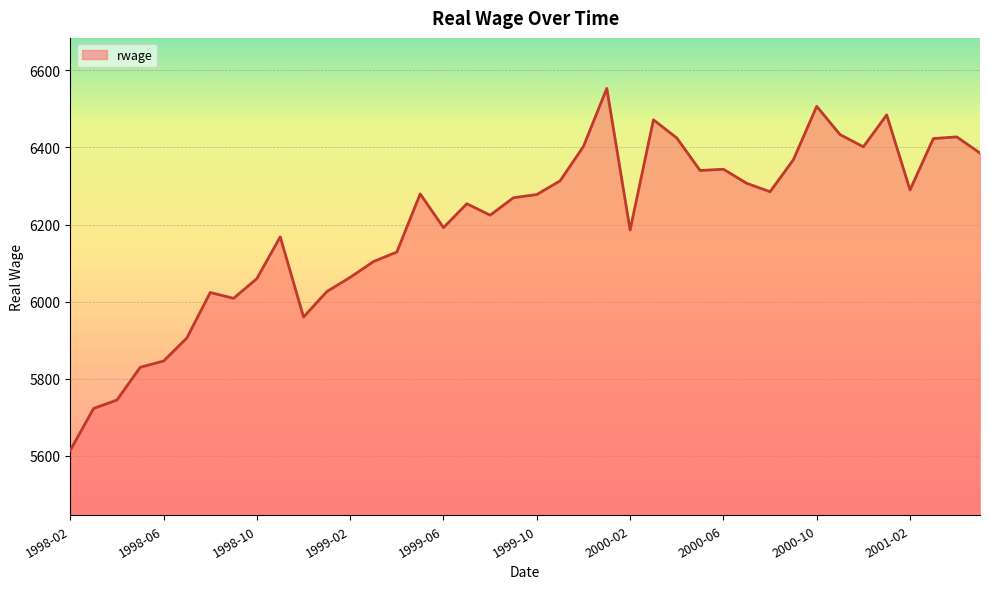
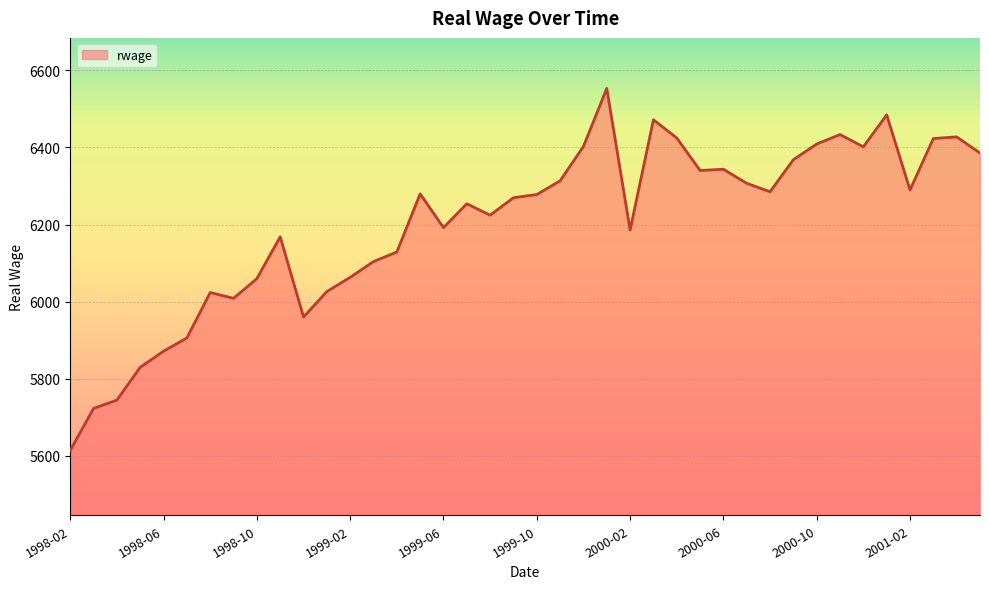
  {
    "1998-02": 5610,
-   "1998-06": 5850,
+   "1998-06": 5870,
    "1998-10": 6060,
    "1999-02": 6060,
    "1999-06": 6190,
    "1999-10": 6280,
    "2000-02": 6190,
    "2000-06": 6340,
-   "2000-10": 6510,
+   "2000-10": 6410,
    "2001-02": 6290
  }
